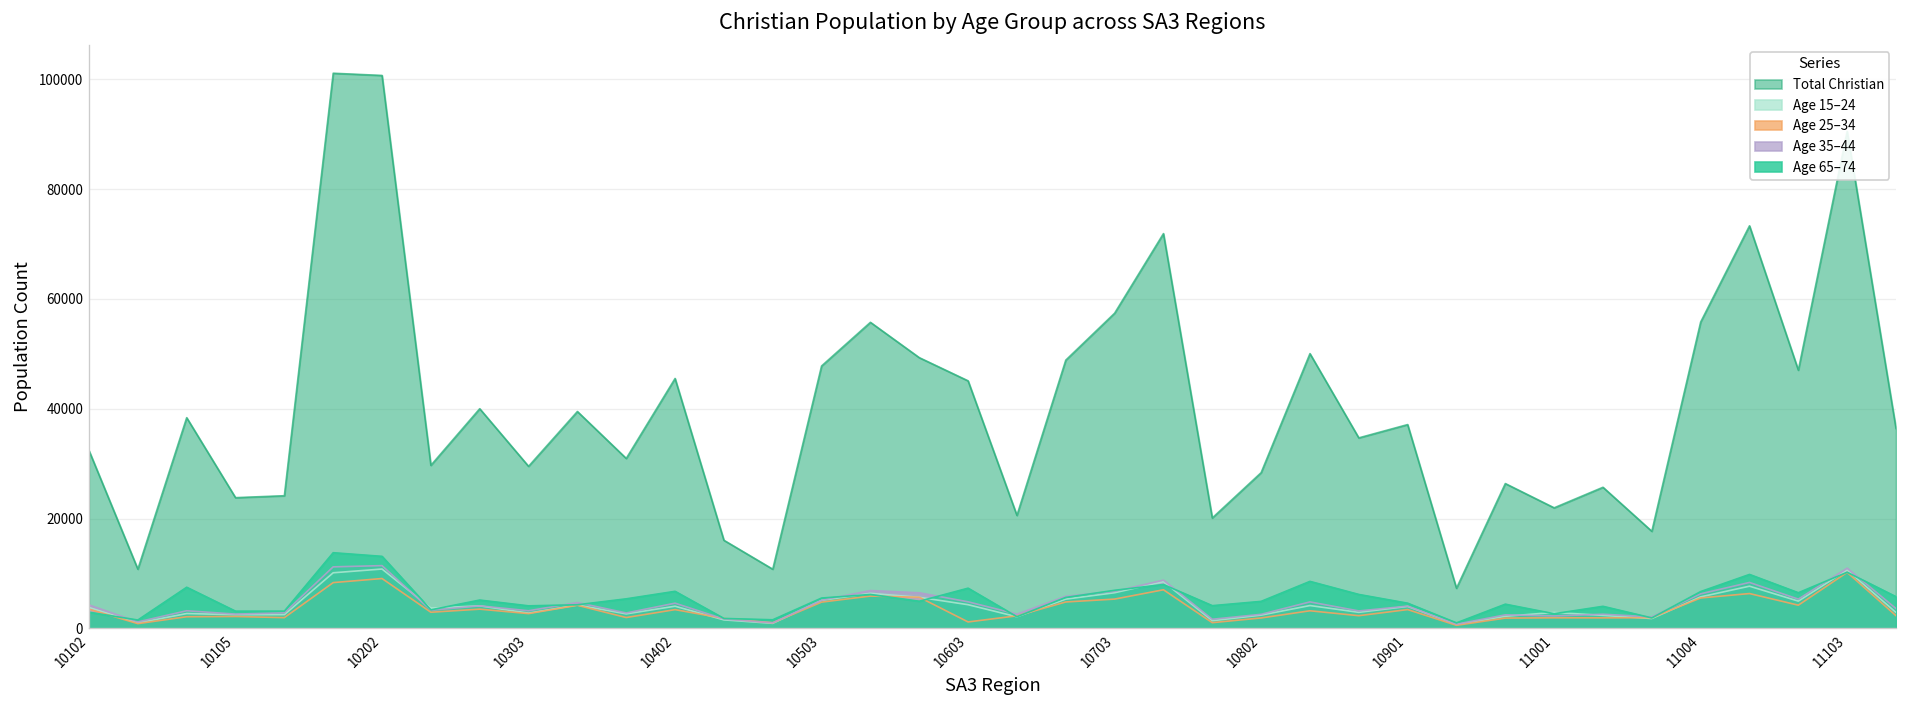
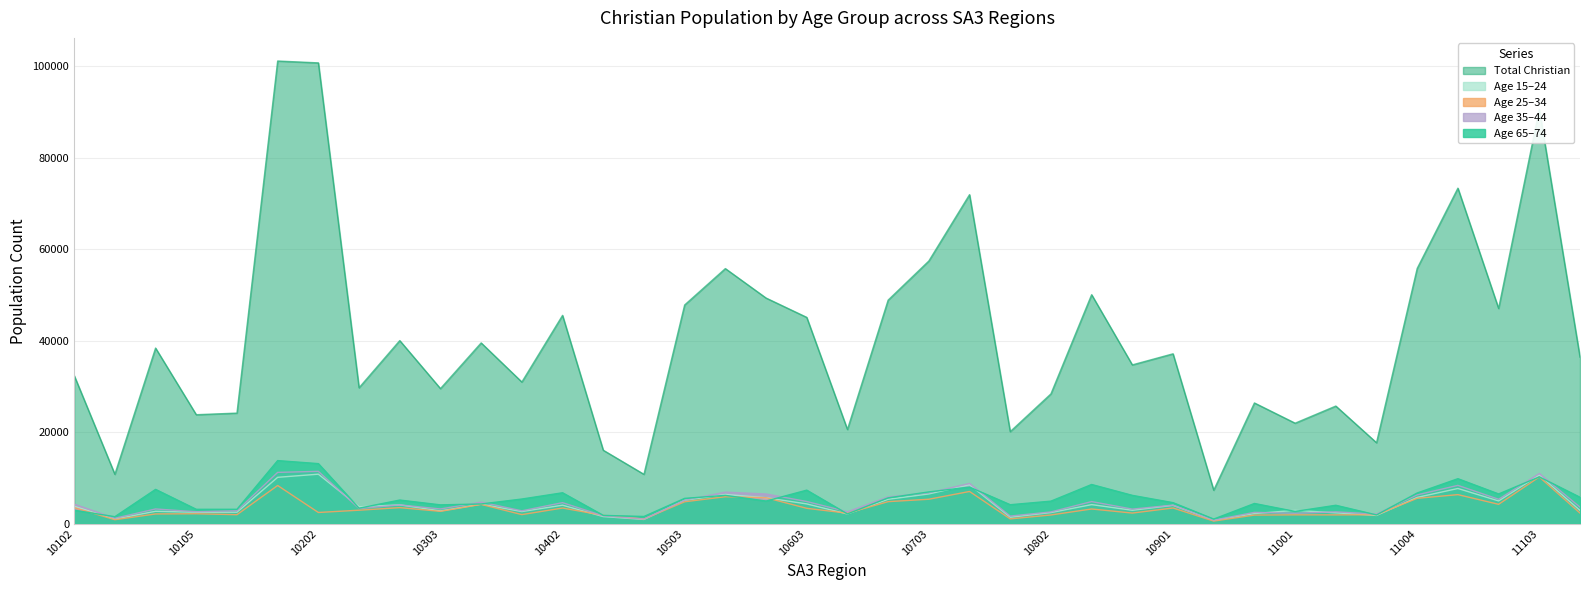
  {
    "Age 15–24": {
      "10202": 11000,
      "10402": 4000
    },
    "Age 25–34": {
-     "10202": 9000,
+     "10202": 2000,
      "10402": 3000,
-     "10603": 1000,
+     "10603": 3000,
      "10703": 5000,
      "10901": 3000
    },
    "Age 35–44": {
      "10202": 11000,
      "10402": 5000
    }
  }
